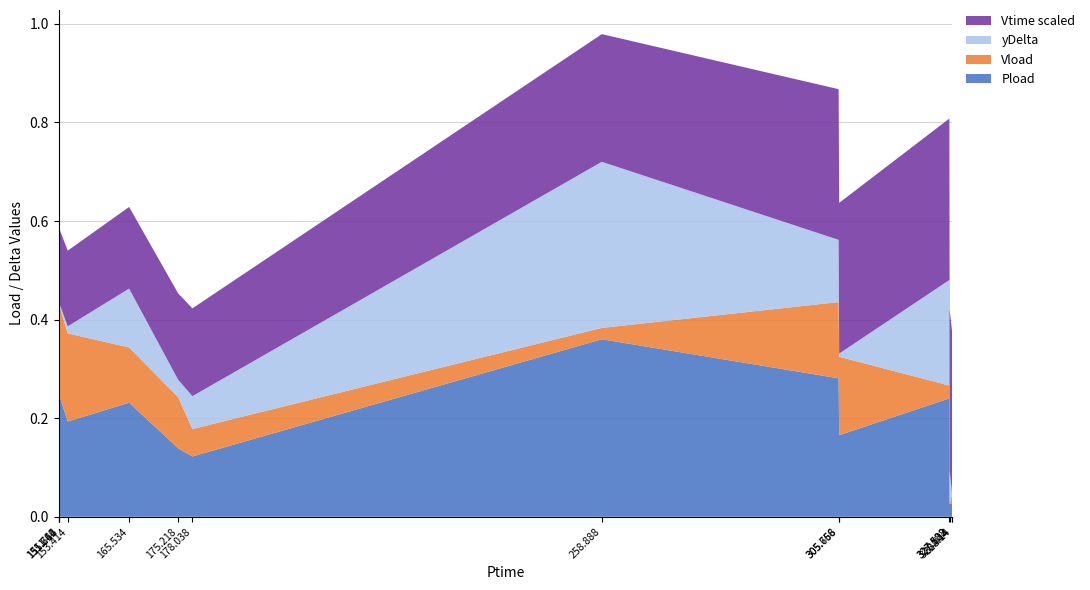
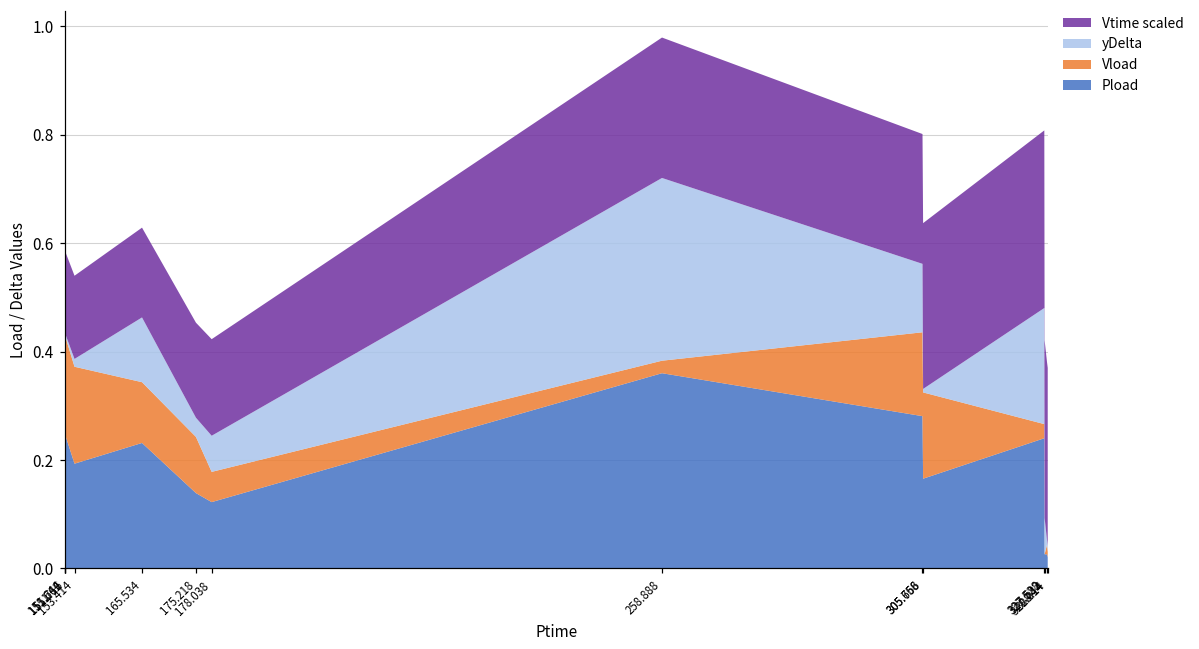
  {
    "Pload": {
      "151.62": 0.06,
      "151.644": 0.29,
      "151.716": 0.25,
      "153.414": 0.19,
      "165.534": 0.23,
      "175.218": 0.14,
      "178.038": 0.12,
      "258.888": 0.36,
      "305.658": 0.28,
      "305.766": 0.17,
      "327.528": 0.24,
      "328.14": 0.02
    },
    "Vload": {
      "151.62": 0.04,
      "151.644": 0.18,
      "153.414": 0.18,
      "165.534": 0.11,
      "175.218": 0.10,
      "178.038": 0.06,
      "258.888": 0.02,
      "305.658": 0.15,
      "305.766": 0.16,
      "327.528": 0.03
    },
    "yDelta": {
      "151.62": 0.01,
      "151.644": 0.10,
      "153.414": 0.01,
      "165.534": 0.12,
      "175.218": 0.04,
      "178.038": 0.07,
      "258.888": 0.34,
      "305.658": 0.13,
      "305.766": 0.01,
      "327.528": 0.21,
      "327.582": 0.07,
      "328.014": 0.01
    },
    "Vtime scaled": {
      "151.62": 0.03,
      "151.644": 0.15,
      "151.716": 0.15,
      "153.414": 0.15,
      "165.534": 0.17,
      "175.218": 0.18,
      "178.038": 0.18,
      "258.888": 0.26,
-     "305.658": 0.31,
+     "305.658": 0.24,
      "305.766": 0.31,
      "327.528": 0.33,
      "327.582": 0.33,
      "328.014": 0.33,
      "328.14": 0.33
    }
  }
